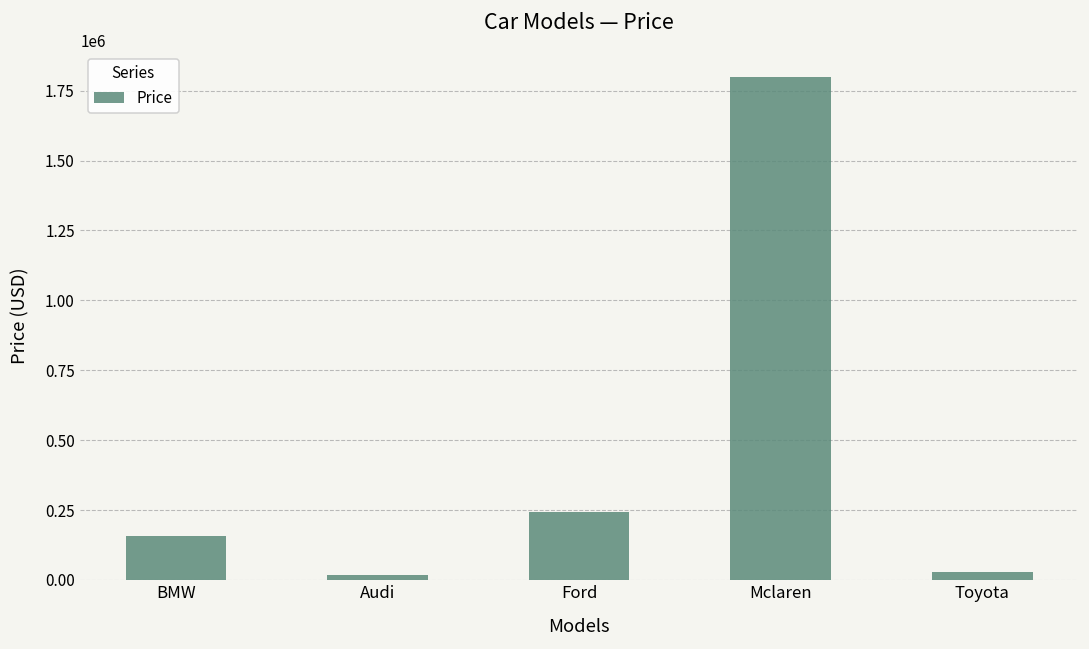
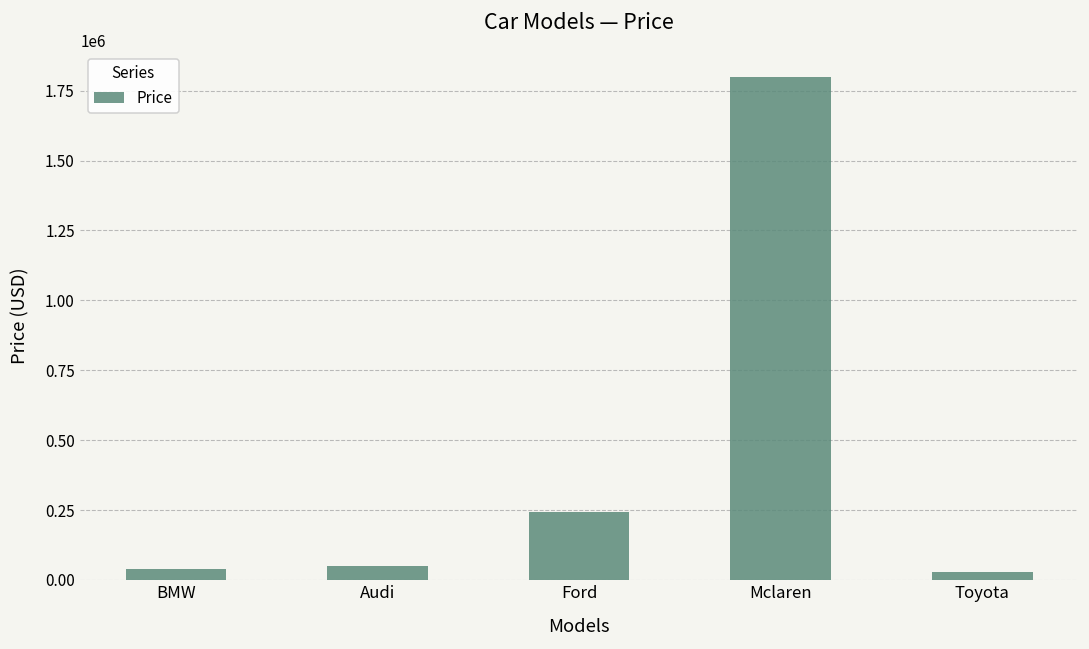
  {
-   "BMW": 160000,
-   "Audi": 20000,
+   "BMW": 40000,
+   "Audi": 50000,
    "Ford": 240000,
    "Mclaren": 1800000,
    "Toyota": 30000
  }
